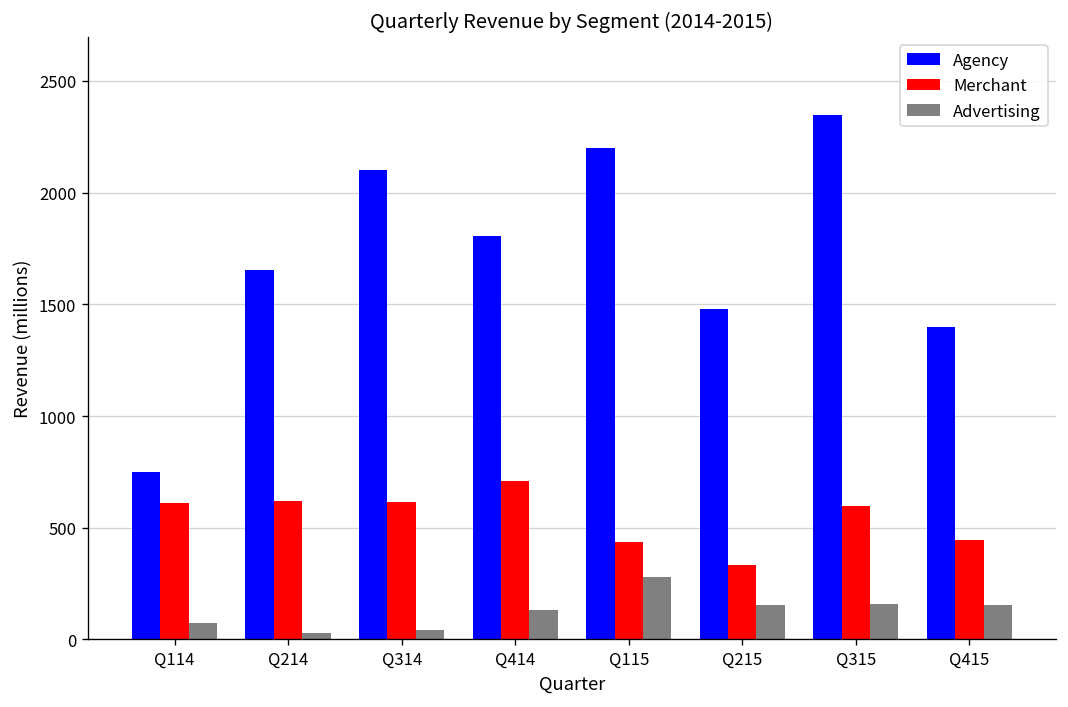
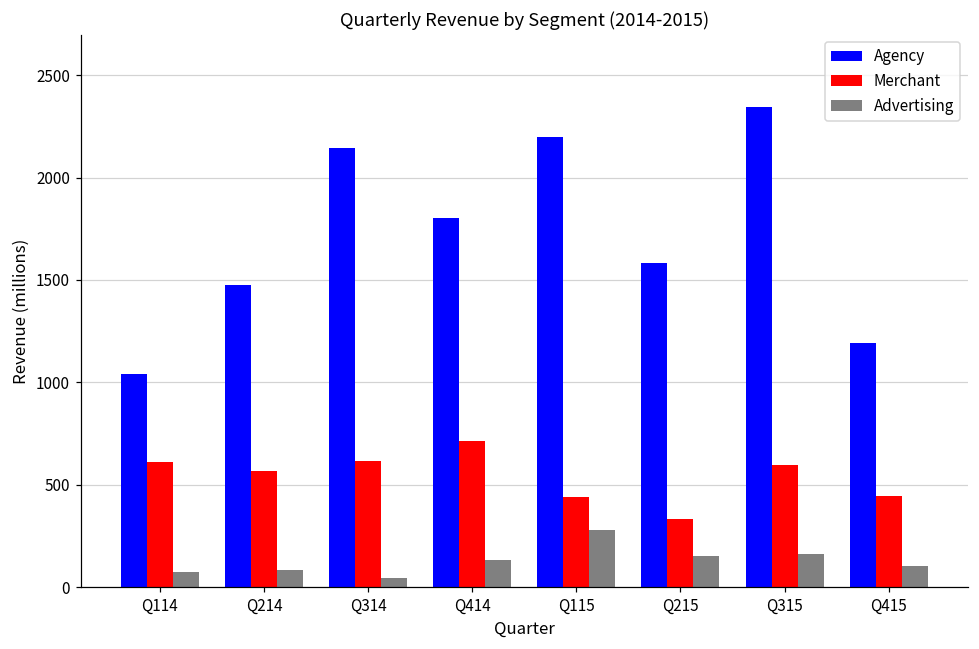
  {
    "Agency": {
-     "Q114": 750,
-     "Q214": 1650,
-     "Q314": 2100,
+     "Q114": 1040,
+     "Q214": 1470,
+     "Q314": 2140,
      "Q414": 1800,
      "Q115": 2200,
-     "Q215": 1480,
+     "Q215": 1580,
      "Q315": 2350,
-     "Q415": 1400
+     "Q415": 1190
    },
    "Merchant": {
      "Q114": 610,
-     "Q214": 620,
+     "Q214": 570,
      "Q314": 610,
      "Q414": 710,
      "Q115": 440,
      "Q215": 330,
      "Q315": 600,
      "Q415": 450
    },
    "Advertising": {
      "Q114": 70,
-     "Q214": 30,
+     "Q214": 80,
      "Q314": 40,
      "Q414": 130,
      "Q115": 280,
      "Q215": 150,
      "Q315": 160,
-     "Q415": 150
+     "Q415": 100
    }
  }
